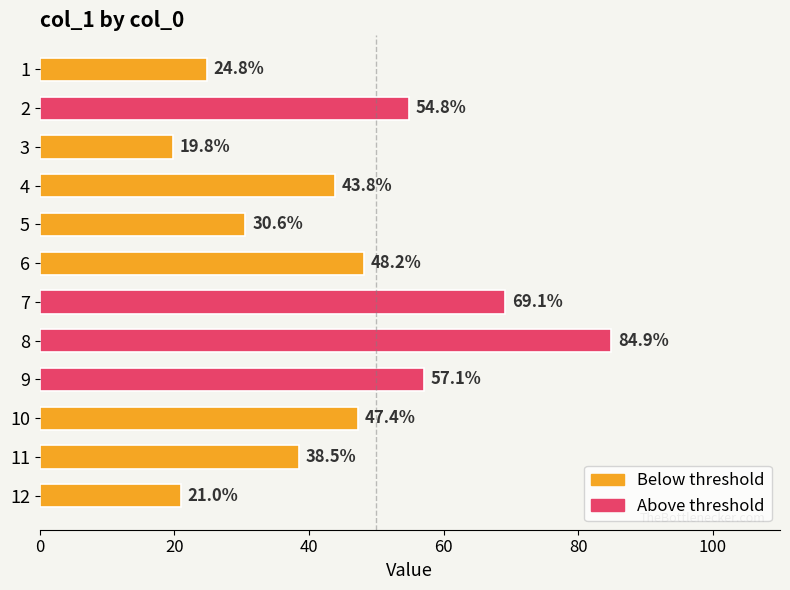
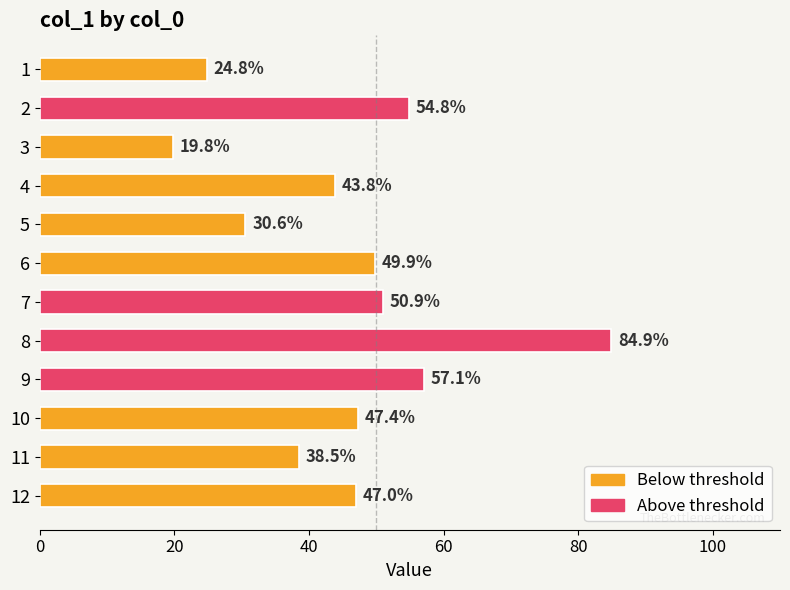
  {
    "1": "24.8%",
    "2": "54.8%",
    "3": "19.8%",
    "4": "43.8%",
    "5": "30.6%",
-   "6": "48.2%",
-   "7": "69.1%",
+   "6": "49.9%",
+   "7": "50.9%",
    "8": "84.9%",
    "9": "57.1%",
    "10": "47.4%",
    "11": "38.5%",
-   "12": "21.0%"
+   "12": "47.0%"
  }
